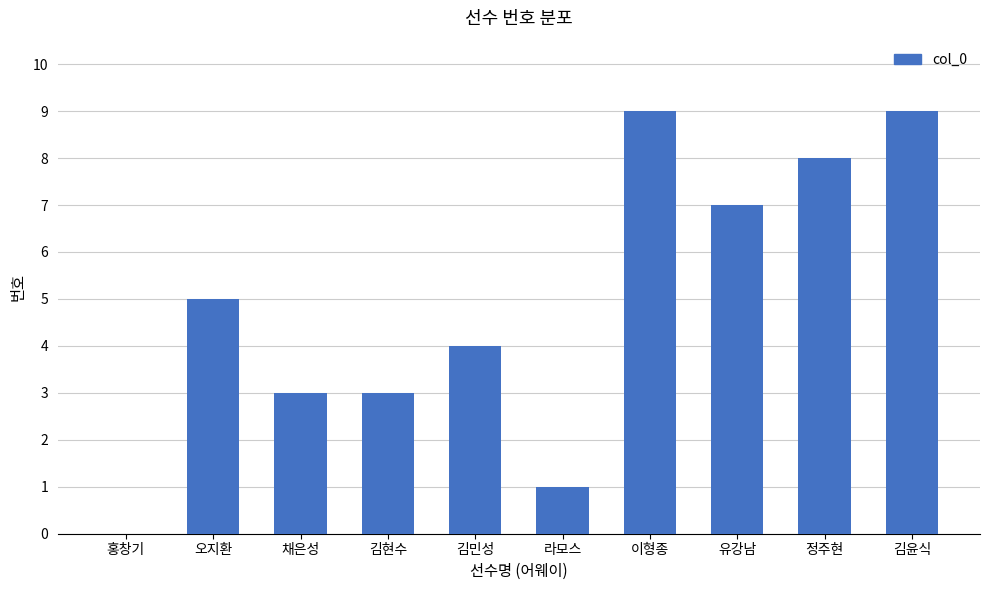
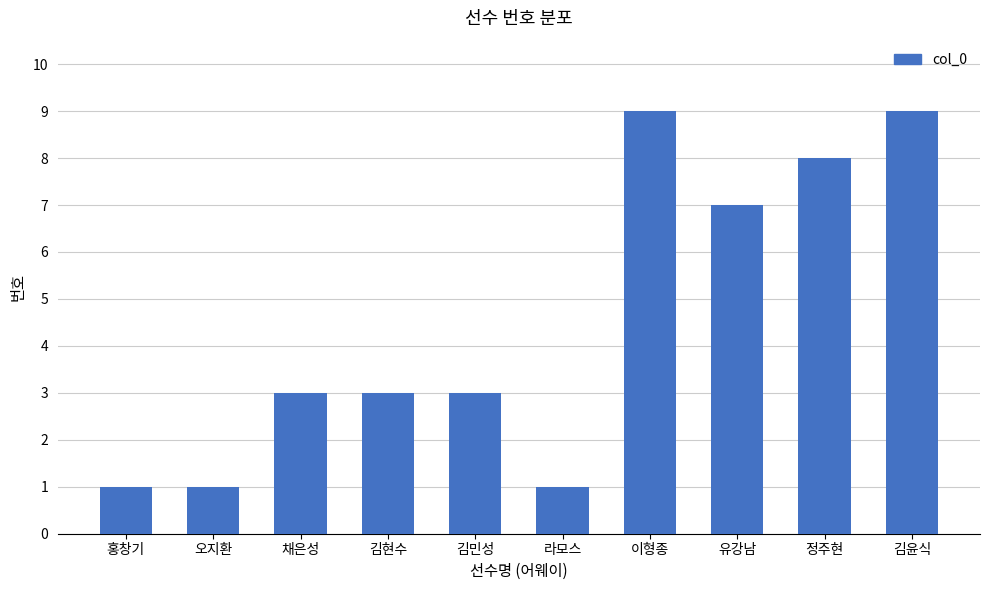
  {
-   "홍창기": 0,
-   "오지환": 5,
+   "홍창기": 1,
+   "오지환": 1,
    "채은성": 3,
    "김현수": 3,
-   "김민성": 4,
+   "김민성": 3,
    "라모스": 1,
    "이형종": 9,
    "유강남": 7,
    "정주현": 8,
    "김윤식": 9
  }
